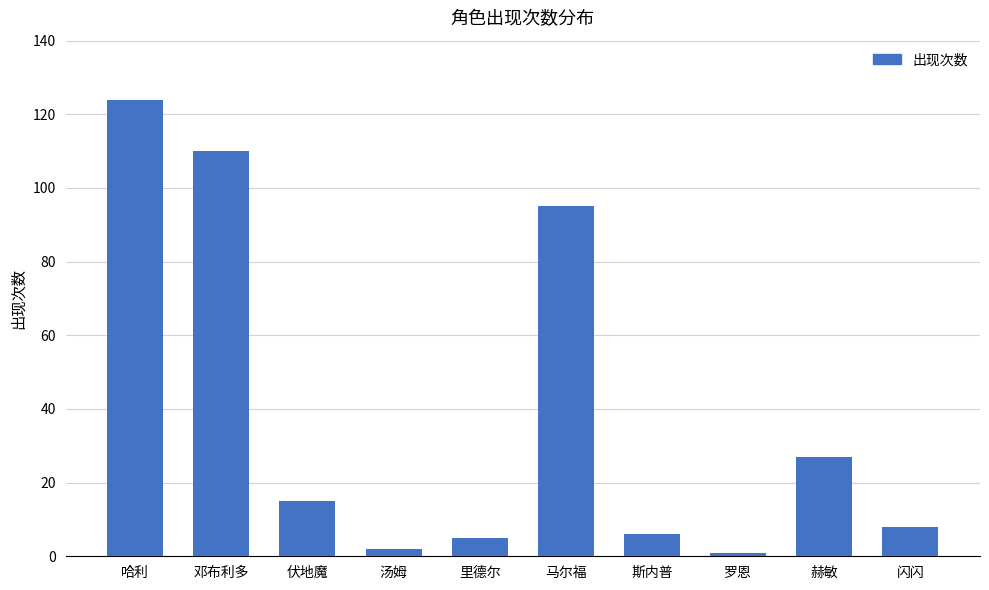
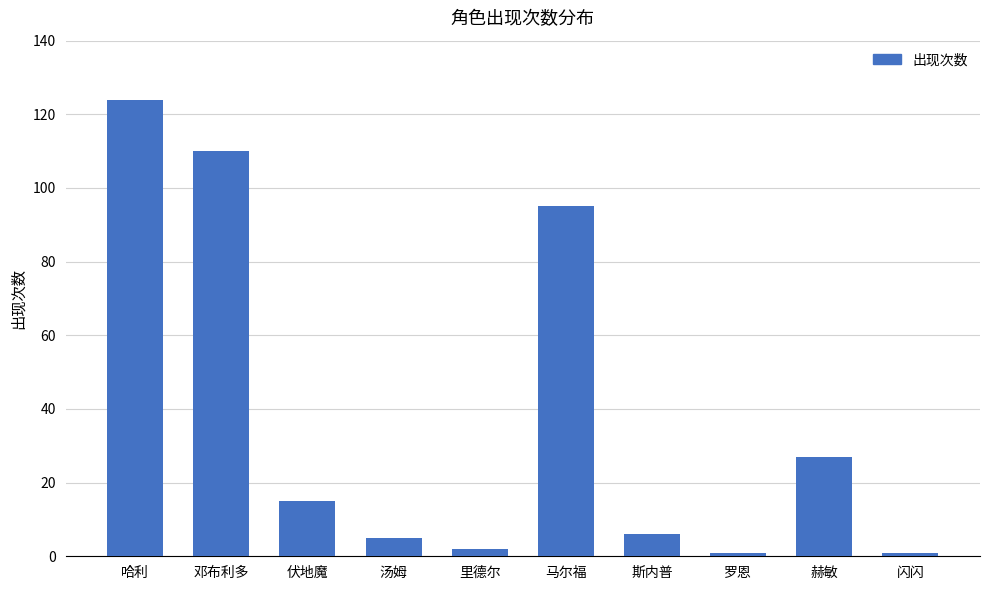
  {
    "哈利": 124,
    "邓布利多": 110,
    "伏地魔": 15,
-   "汤姆": 2,
-   "里德尔": 5,
+   "汤姆": 5,
+   "里德尔": 2,
    "马尔福": 95,
    "斯内普": 6,
    "罗恩": 1,
    "赫敏": 27,
-   "闪闪": 8
+   "闪闪": 1
  }
